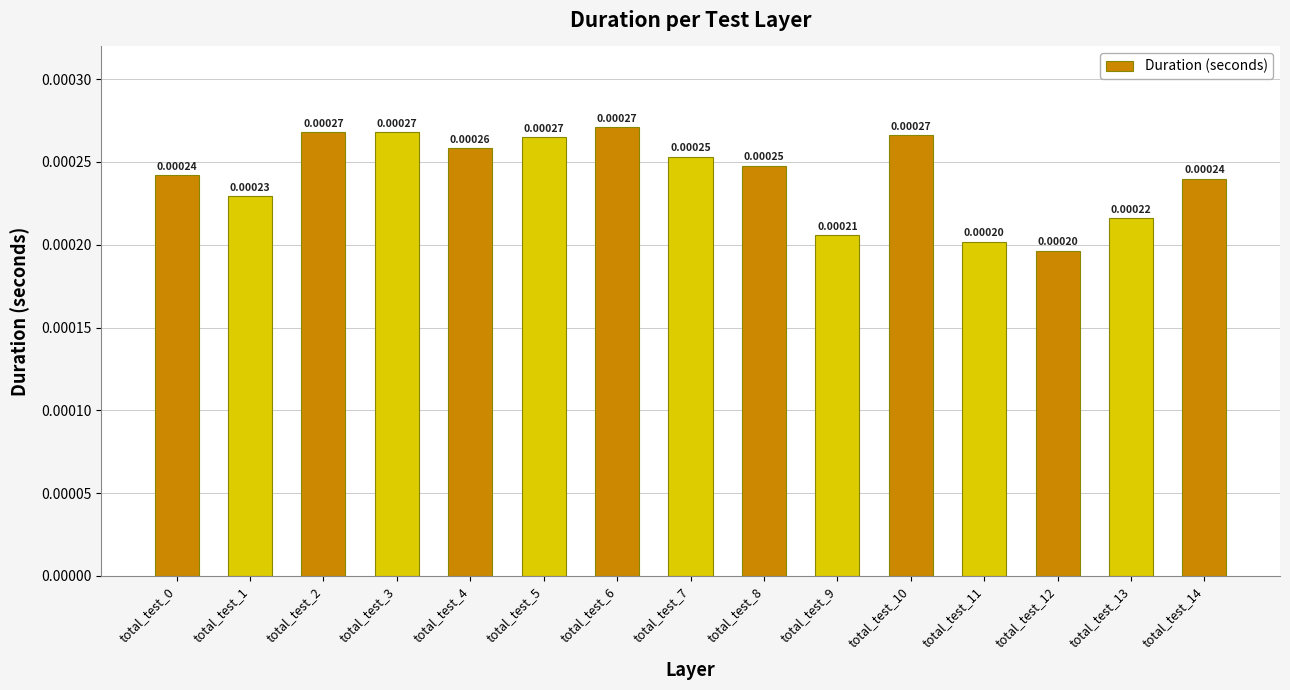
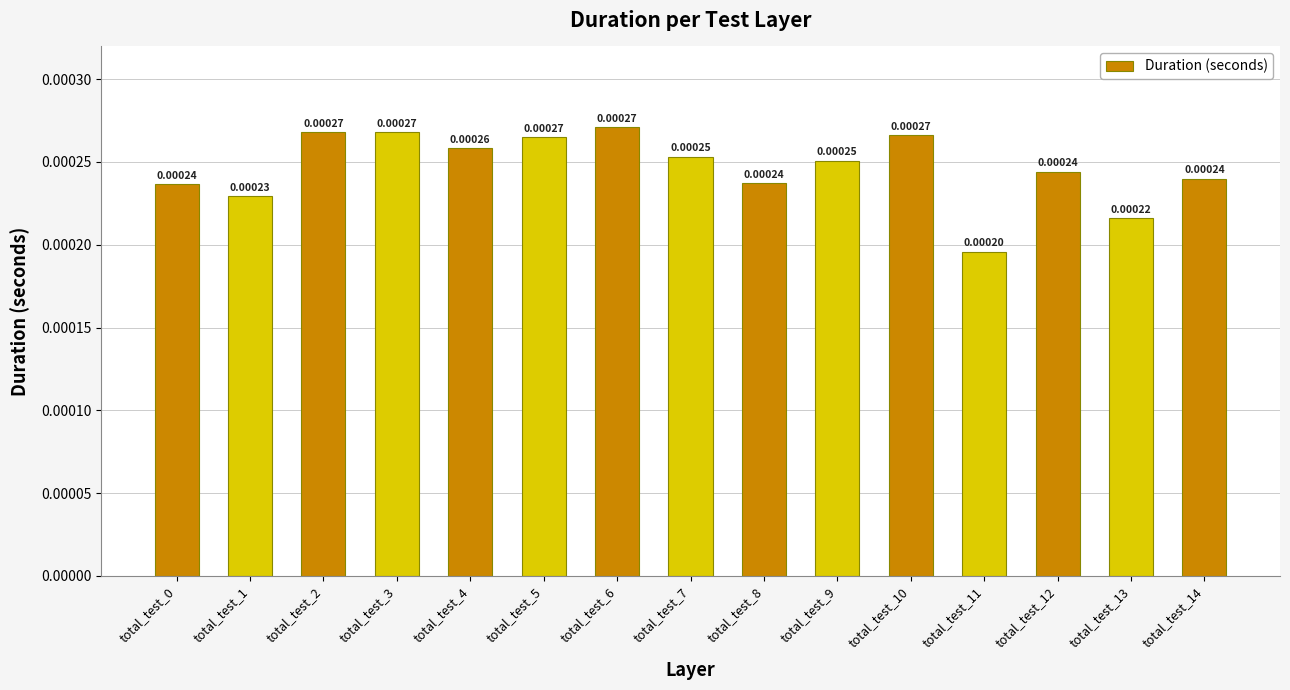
  {
-   "total_test_0": 0.000242,
+   "total_test_0": 0.000237,
    "total_test_1": 0.00023,
    "total_test_2": 0.00027,
    "total_test_3": 0.00027,
    "total_test_4": 0.00026,
    "total_test_5": 0.00027,
    "total_test_6": 0.00027,
    "total_test_7": 0.00025,
-   "total_test_8": 0.00025,
-   "total_test_9": 0.00021,
+   "total_test_8": 0.00024,
+   "total_test_9": 0.00025,
    "total_test_10": 0.00027,
-   "total_test_11": 0.000202,
-   "total_test_12": 0.00020,
+   "total_test_11": 0.000196,
+   "total_test_12": 0.00024,
    "total_test_13": 0.00022,
    "total_test_14": 0.00024
  }
